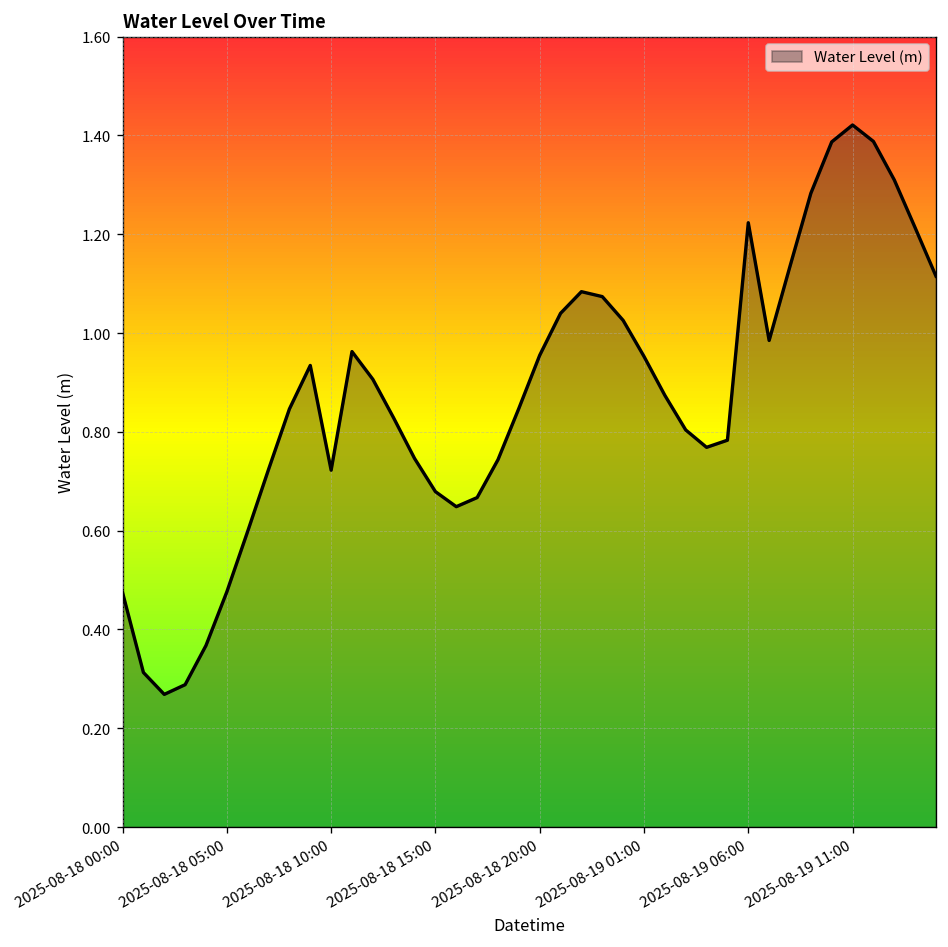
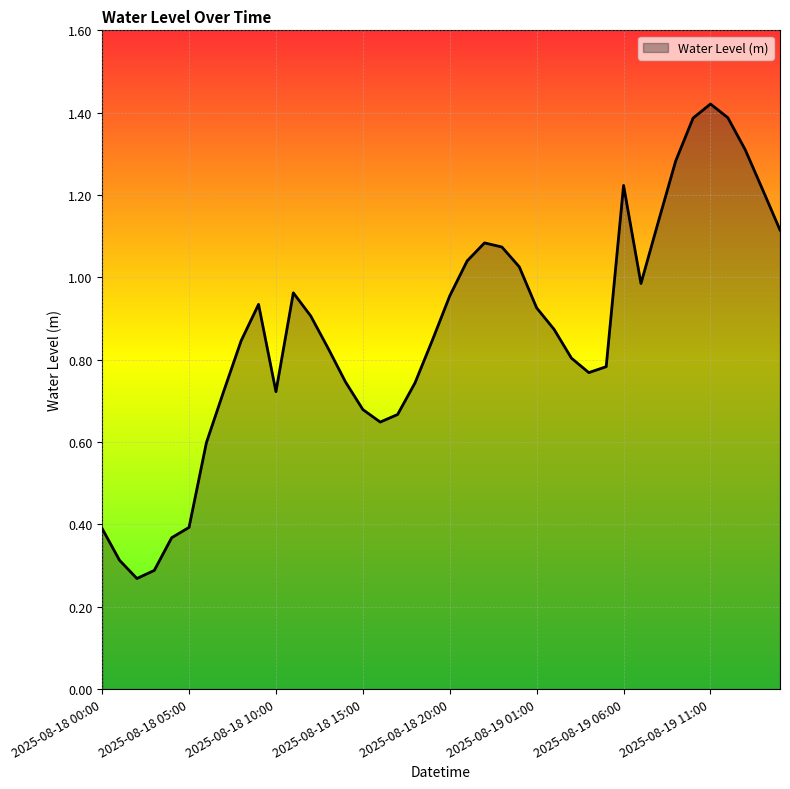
  {
-   "2025-08-18 00:00": 0.47,
-   "2025-08-18 05:00": 0.48,
+   "2025-08-18 00:00": 0.39,
+   "2025-08-18 05:00": 0.39,
    "2025-08-18 10:00": 0.72,
    "2025-08-18 15:00": 0.68,
    "2025-08-18 20:00": 0.95,
-   "2025-08-19 01:00": 0.95,
+   "2025-08-19 01:00": 0.93,
    "2025-08-19 06:00": 1.22,
    "2025-08-19 11:00": 1.42
  }
